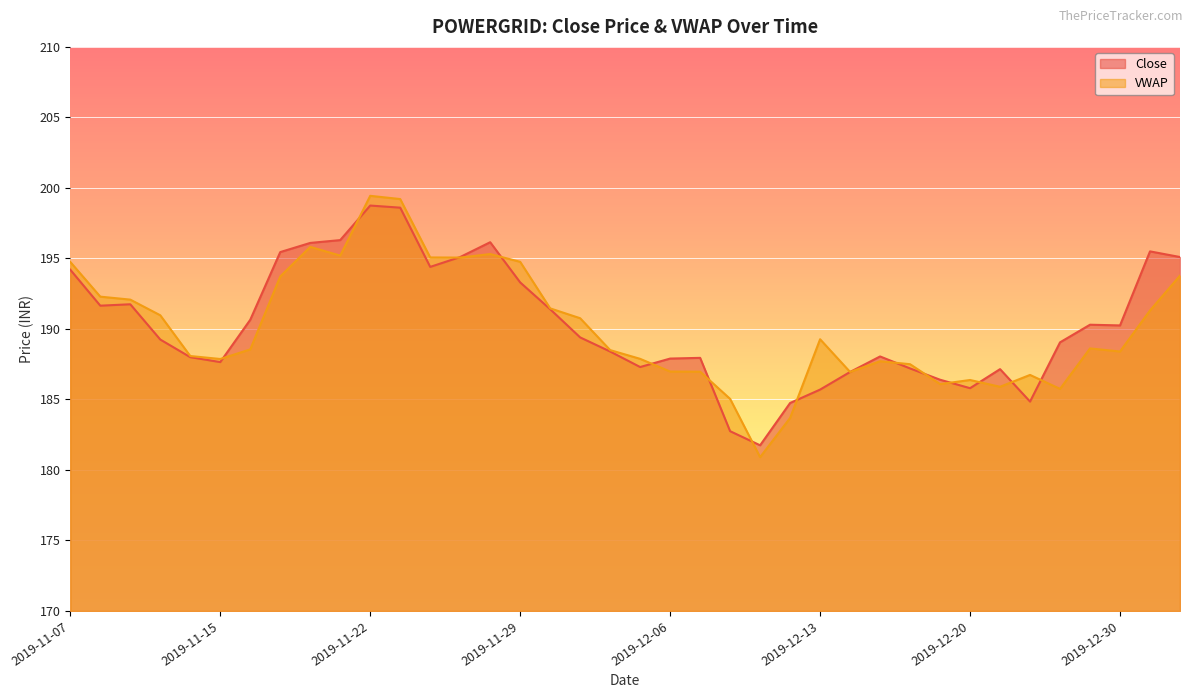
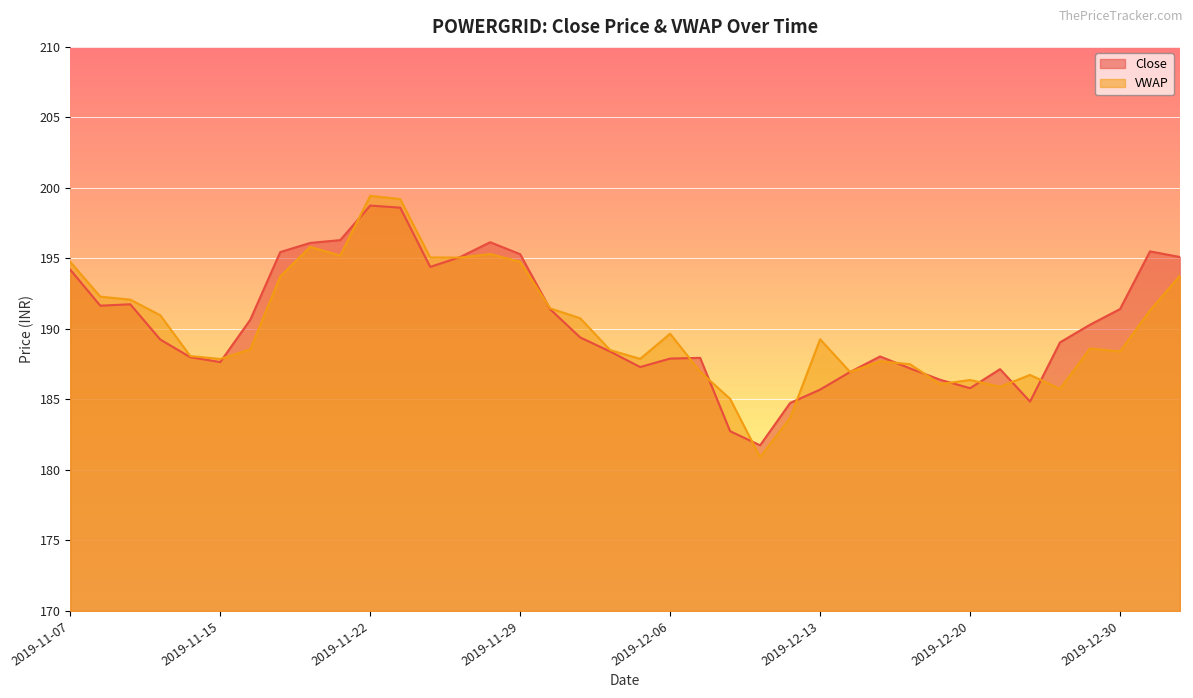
  {
    "Close": {
      "2019-11-07": 194.2,
      "2019-11-15": 187.7,
      "2019-11-22": 198.8,
-     "2019-11-29": 193.3,
+     "2019-11-29": 195.3,
      "2019-12-06": 187.9,
      "2019-12-13": 185.7,
      "2019-12-20": 185.8,
-     "2019-12-30": 190.3
+     "2019-12-30": 191.4
    },
    "VWAP": {
      "2019-11-07": 194.8,
      "2019-11-15": 187.9,
      "2019-11-22": 199.4,
      "2019-11-29": 194.8,
-     "2019-12-06": 187.0,
+     "2019-12-06": 189.7,
      "2019-12-13": 189.3,
      "2019-12-20": 186.4,
      "2019-12-30": 188.4
    }
  }
